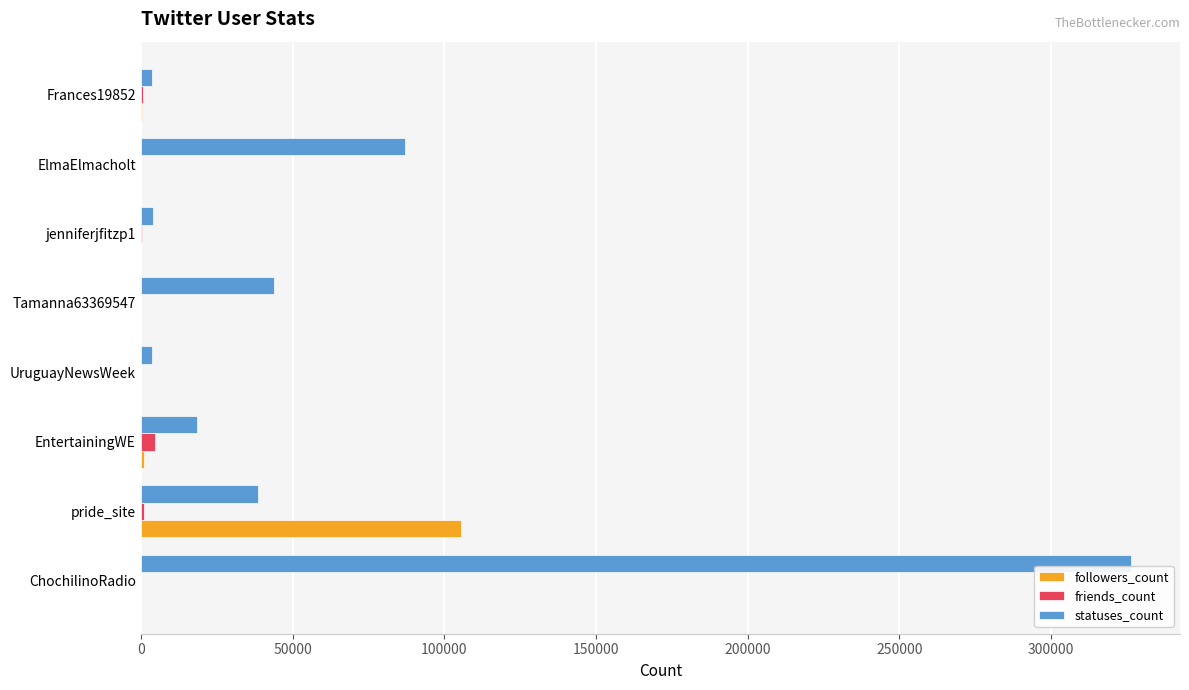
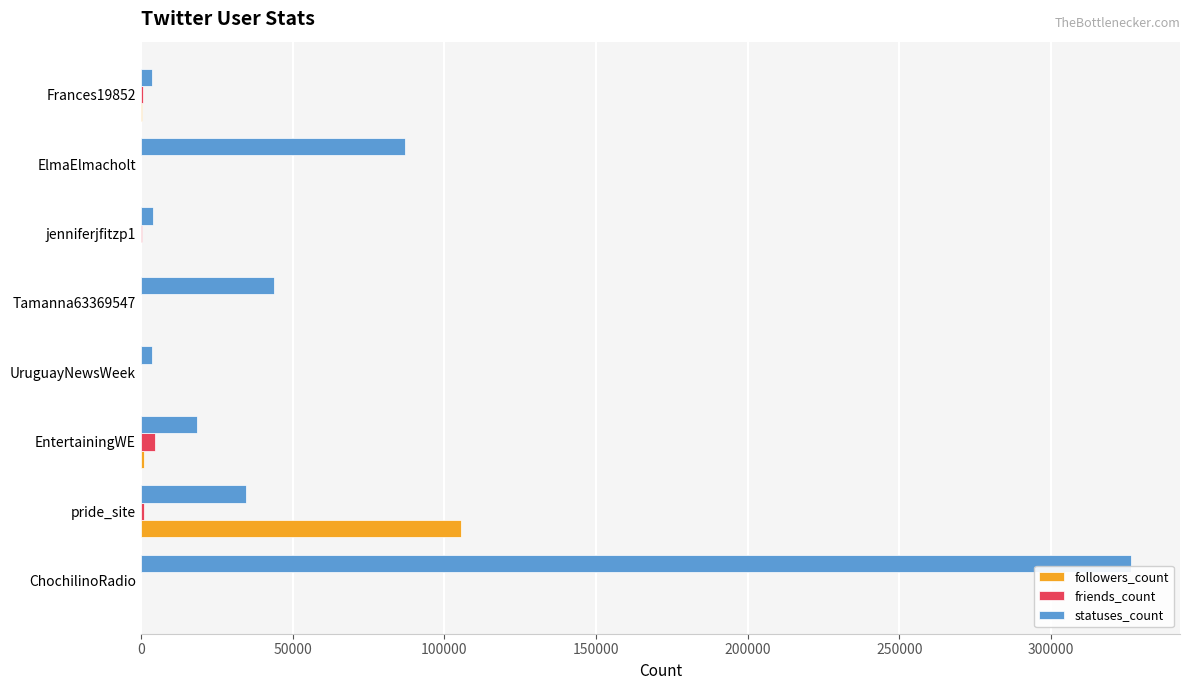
  {
    "followers_count": {
      "EntertainingWE": 1000,
      "pride_site": 105000
    },
    "friends_count": {
      "UruguayNewsWeek": 0,
      "EntertainingWE": 5000,
      "pride_site": 1000
    },
    "statuses_count": {
      "Frances19852": 4000,
      "ElmaElmacholt": 87000,
      "jenniferjfitzp1": 4000,
      "Tamanna63369547": 44000,
      "UruguayNewsWeek": 4000,
      "EntertainingWE": 18000,
-     "pride_site": 39000,
+     "pride_site": 35000,
      "ChochilinoRadio": 326000
    }
  }
